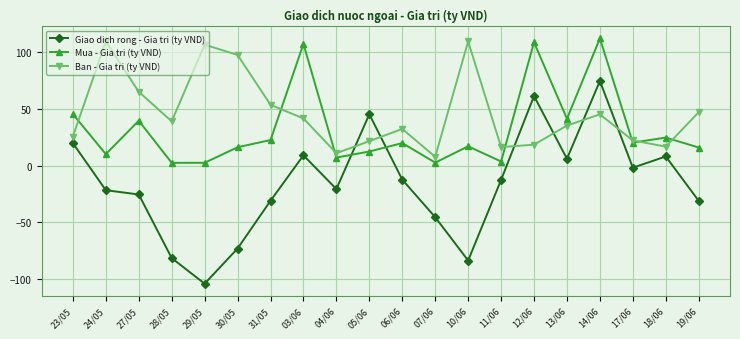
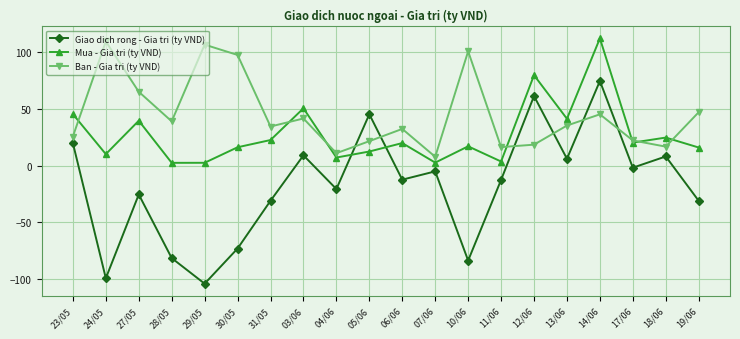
  {
    "Giao dich rong - Gia tri (ty VND)": {
      "23/05": 20,
-     "24/05": -22,
+     "24/05": -99,
      "27/05": -26,
      "28/05": -82,
      "29/05": -104,
      "30/05": -73,
      "31/05": -31,
      "03/06": 9,
      "04/06": -21,
      "05/06": 45,
      "06/06": -12,
-     "07/06": -45,
+     "07/06": -5,
      "10/06": -84,
      "11/06": -13,
      "12/06": 61,
      "13/06": 6,
      "14/06": 74,
      "17/06": -2,
      "18/06": 8,
      "19/06": -31
    },
    "Mua - Gia tri (ty VND)": {
      "23/05": 45,
      "24/05": 10,
      "27/05": 39,
      "28/05": 2,
      "29/05": 2,
      "30/05": 16,
      "31/05": 22,
-     "03/06": 107,
+     "03/06": 50,
      "04/06": 7,
      "05/06": 12,
      "06/06": 20,
      "07/06": 3,
      "10/06": 17,
      "11/06": 4,
-     "12/06": 109,
+     "12/06": 80,
      "13/06": 41,
      "14/06": 112,
      "18/06": 25,
      "19/06": 16
    },
    "Ban - Gia tri (ty VND)": {
      "23/05": 26,
      "27/05": 65,
      "28/05": 39,
      "30/05": 97,
-     "31/05": 53,
+     "31/05": 34,
      "03/06": 41,
      "04/06": 11,
      "05/06": 21,
      "06/06": 32,
      "07/06": 8,
-     "10/06": 109,
+     "10/06": 101,
      "11/06": 16,
      "12/06": 18,
      "13/06": 35,
      "14/06": 45,
      "18/06": 17,
      "19/06": 47
    }
  }
